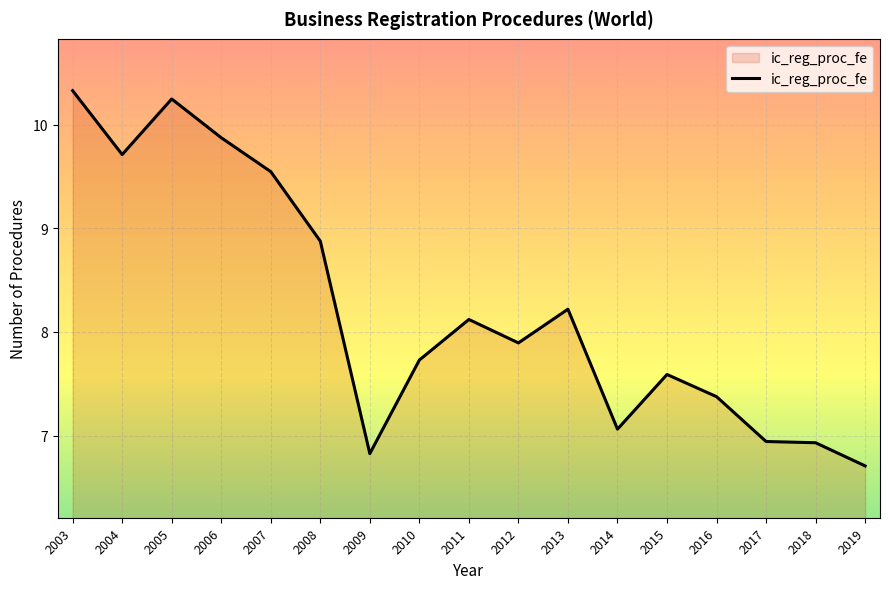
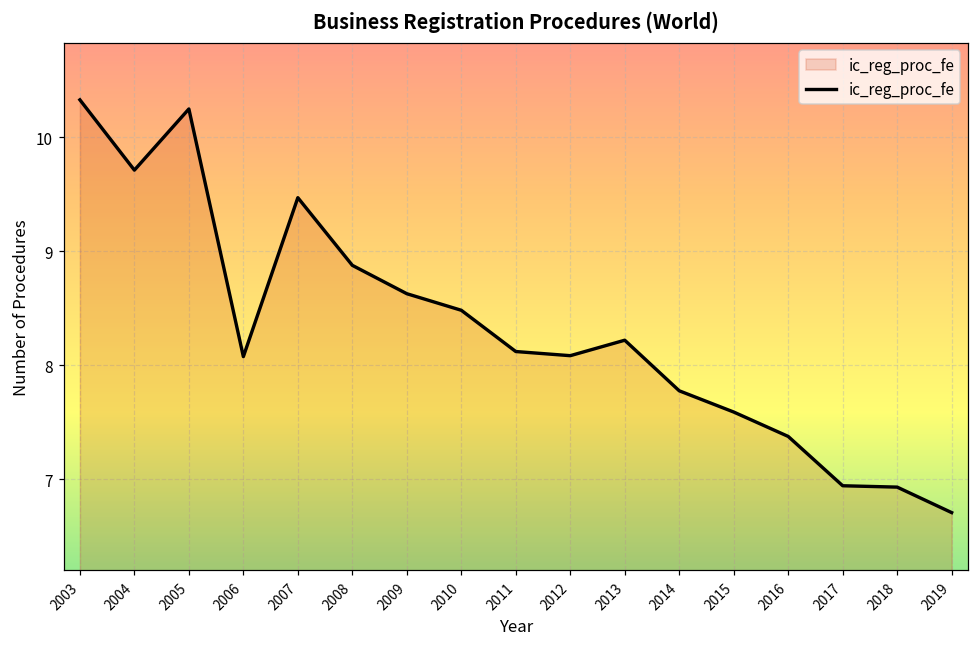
  {
    "2003": 10.33,
    "2004": 9.71,
    "2005": 10.25,
-   "2006": 9.87,
-   "2007": 9.55,
+   "2006": 8.08,
+   "2007": 9.47,
    "2008": 8.88,
-   "2009": 6.83,
-   "2010": 7.73,
+   "2009": 8.63,
+   "2010": 8.48,
    "2011": 8.12,
-   "2012": 7.89,
+   "2012": 8.08,
    "2013": 8.22,
-   "2014": 7.06,
+   "2014": 7.78,
    "2015": 7.59,
    "2016": 7.38,
    "2017": 6.94,
    "2018": 6.93,
    "2019": 6.71
  }
